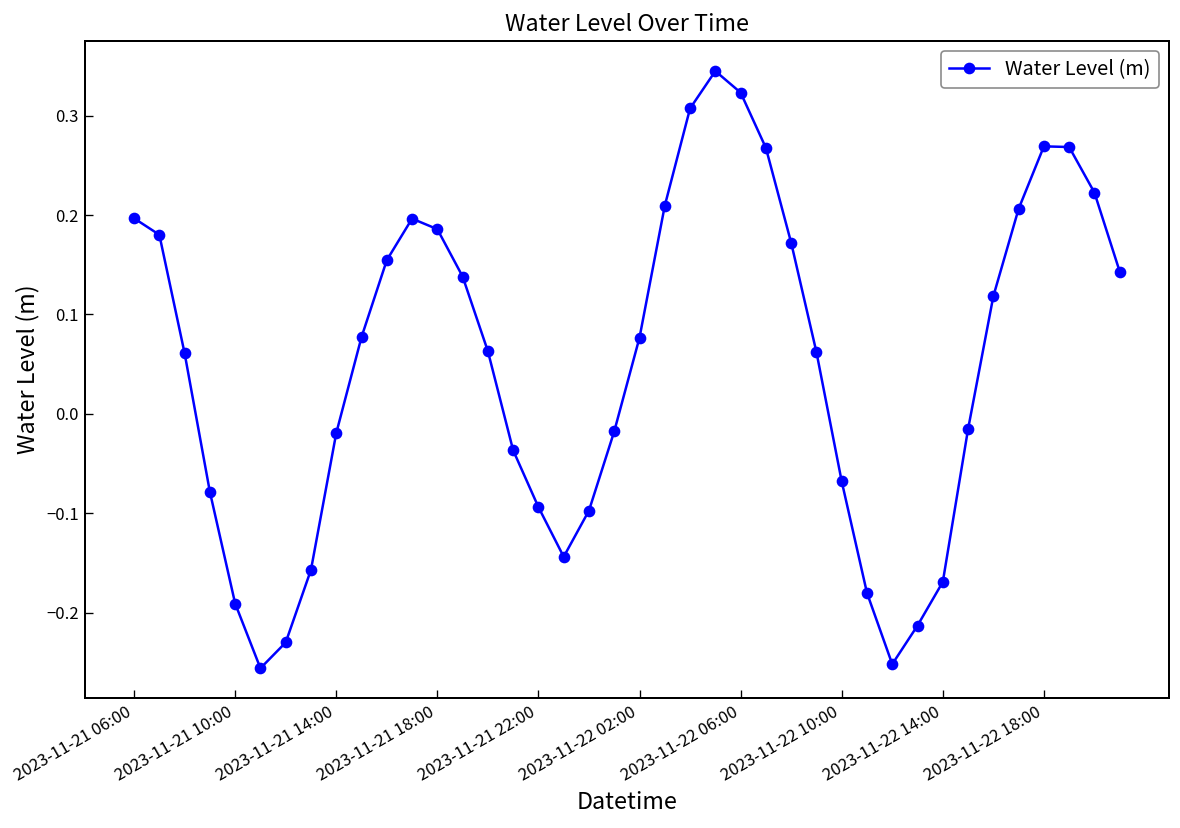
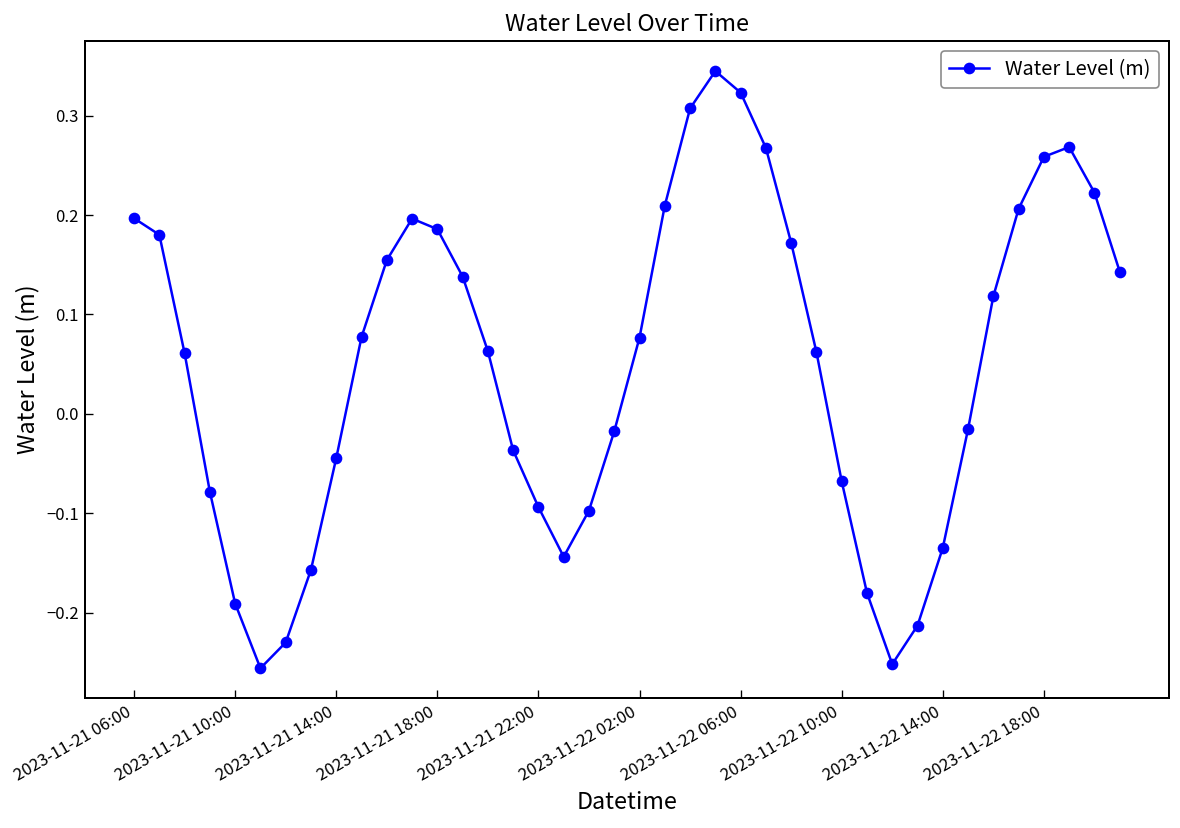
  {
    "2023-11-21 06:00": 0.20,
    "2023-11-21 10:00": -0.19,
-   "2023-11-21 14:00": -0.02,
+   "2023-11-21 14:00": -0.04,
    "2023-11-21 18:00": 0.19,
    "2023-11-21 22:00": -0.09,
    "2023-11-22 02:00": 0.08,
    "2023-11-22 06:00": 0.32,
    "2023-11-22 10:00": -0.07,
-   "2023-11-22 14:00": -0.17,
-   "2023-11-22 18:00": 0.27
+   "2023-11-22 14:00": -0.13,
+   "2023-11-22 18:00": 0.26
  }
